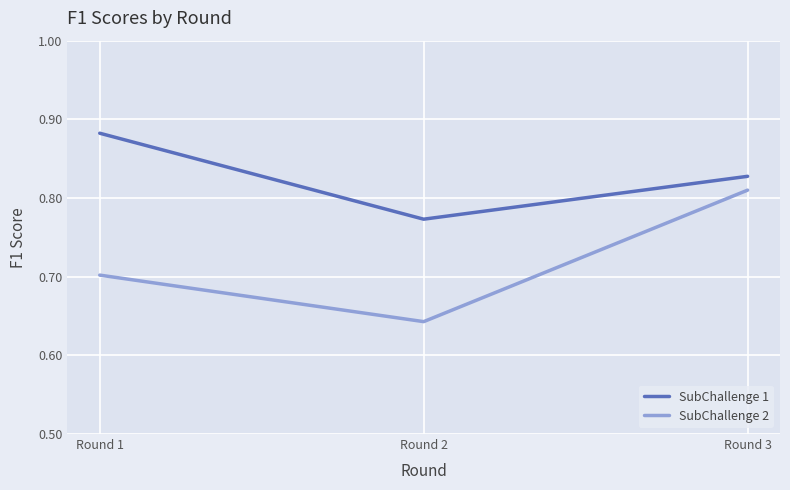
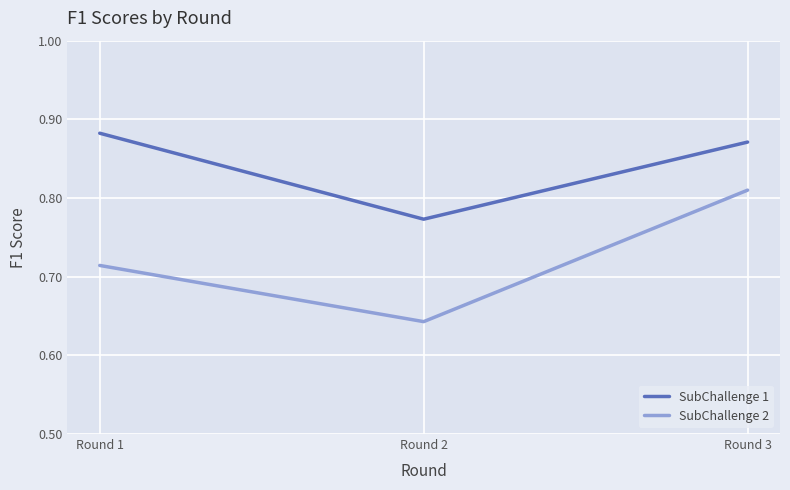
  {
    "SubChallenge 1": {
      "Round 1": 0.88,
      "Round 2": 0.77,
-     "Round 3": 0.83
+     "Round 3": 0.87
    },
    "SubChallenge 2": {
-     "Round 1": 0.70,
+     "Round 1": 0.71,
      "Round 2": 0.64,
      "Round 3": 0.81
    }
  }
